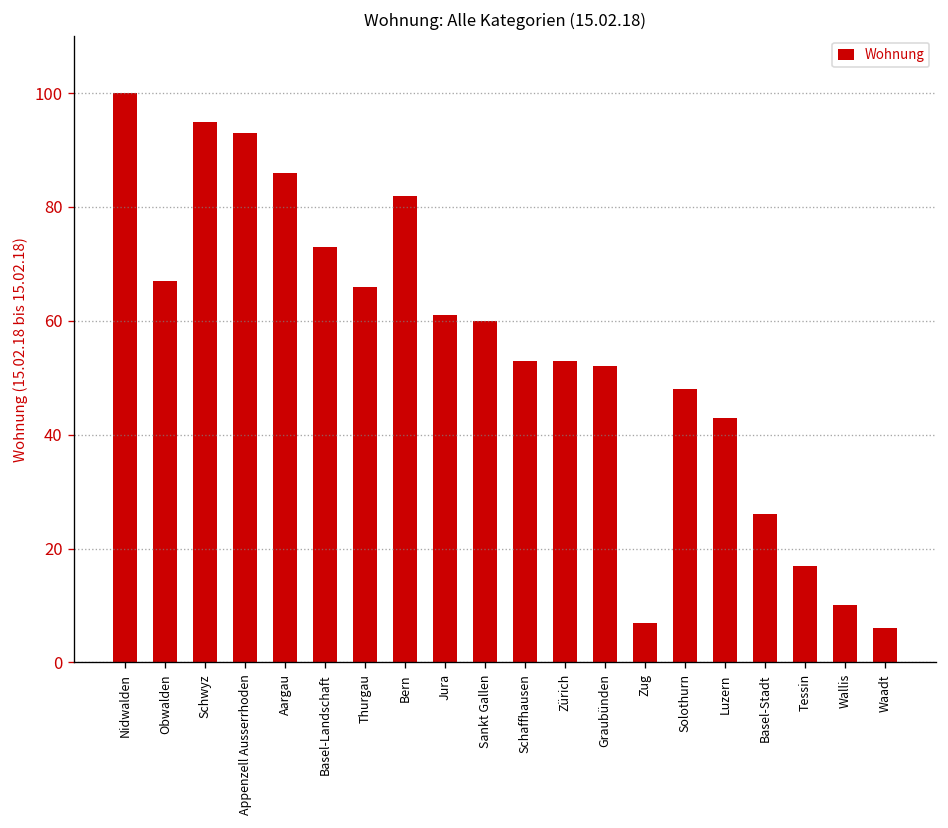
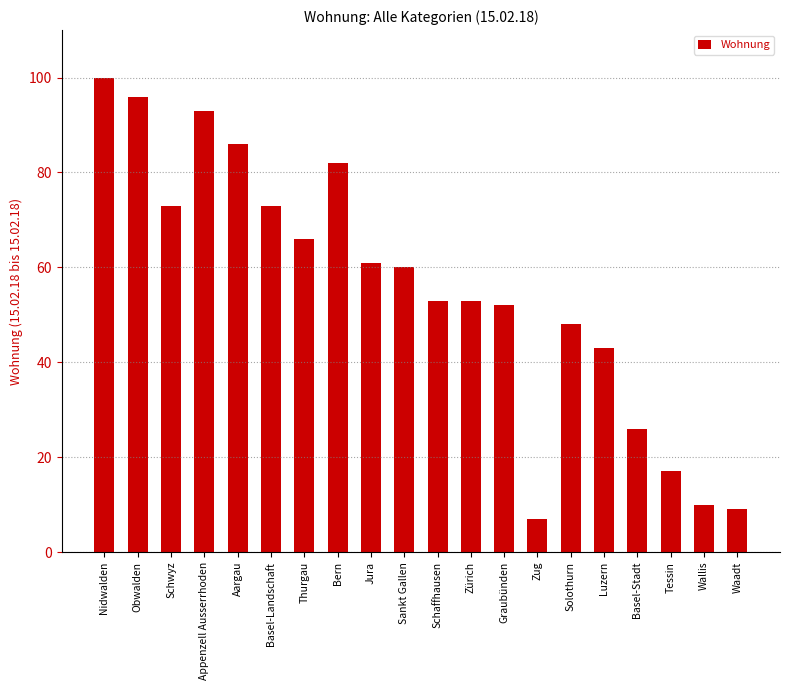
  {
    "Nidwalden": 100,
-   "Obwalden": 67,
-   "Schwyz": 95,
+   "Obwalden": 96,
+   "Schwyz": 73,
    "Appenzell Ausserrhoden": 93,
    "Aargau": 86,
    "Basel-Landschaft": 73,
    "Thurgau": 66,
    "Bern": 82,
    "Jura": 61,
    "Sankt Gallen": 60,
    "Schaffhausen": 53,
    "Zürich": 53,
    "Graubünden": 52,
    "Zug": 7,
    "Solothurn": 48,
    "Luzern": 43,
    "Basel-Stadt": 26,
    "Tessin": 17,
    "Wallis": 10,
-   "Waadt": 6
+   "Waadt": 9
  }
